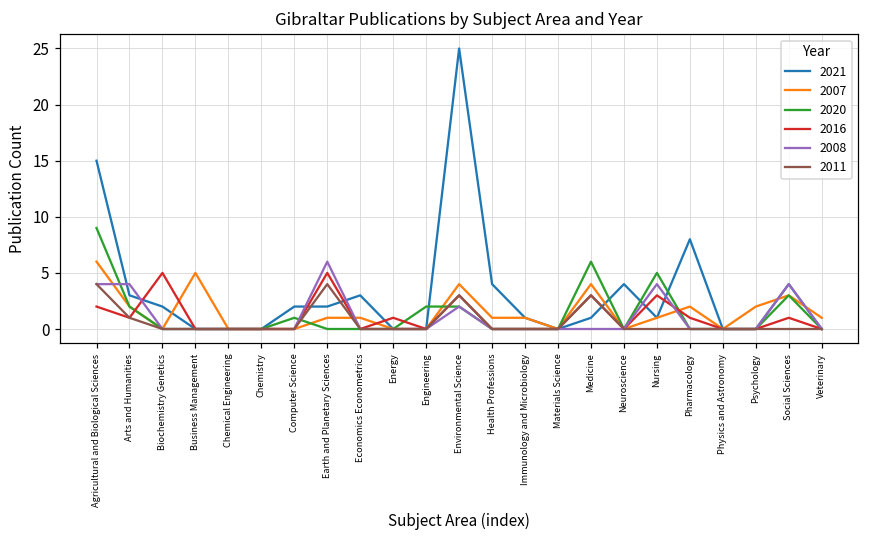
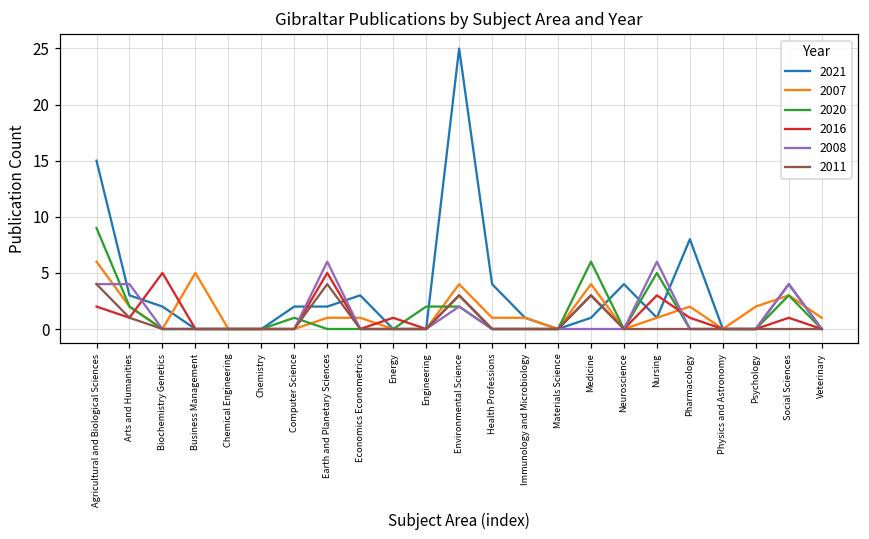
  {
    "2021": {
      "Agricultural and Biological Sciences": 15,
      "Arts and Humanities": 3,
      "Biochemistry Genetics": 2,
      "Computer Science": 2,
      "Earth and Planetary Sciences": 2,
      "Economics Econometrics": 3,
      "Environmental Science": 25,
      "Health Professions": 4,
      "Medicine": 1,
      "Neuroscience": 4,
      "Pharmacology": 8
    },
    "2007": {
      "Agricultural and Biological Sciences": 6,
      "Business Management": 5,
      "Earth and Planetary Sciences": 1,
      "Economics Econometrics": 1,
      "Environmental Science": 4,
      "Health Professions": 1,
      "Medicine": 4,
      "Pharmacology": 2,
      "Psychology": 2,
      "Veterinary": 1
    },
    "2020": {
      "Agricultural and Biological Sciences": 9,
      "Computer Science": 1,
      "Earth and Planetary Sciences": 0,
      "Engineering": 2,
      "Medicine": 6,
      "Nursing": 5
    },
    "2016": {
      "Agricultural and Biological Sciences": 2,
      "Biochemistry Genetics": 5,
      "Earth and Planetary Sciences": 5,
      "Energy": 1,
      "Nursing": 3,
      "Pharmacology": 1,
      "Social Sciences": 1
    },
    "2008": {
      "Arts and Humanities": 4,
      "Earth and Planetary Sciences": 6,
      "Medicine": 0,
-     "Nursing": 4
+     "Nursing": 6
    },
    "2011": {
      "Earth and Planetary Sciences": 4,
      "Nursing": 0,
      "Social Sciences": 0
    }
  }
